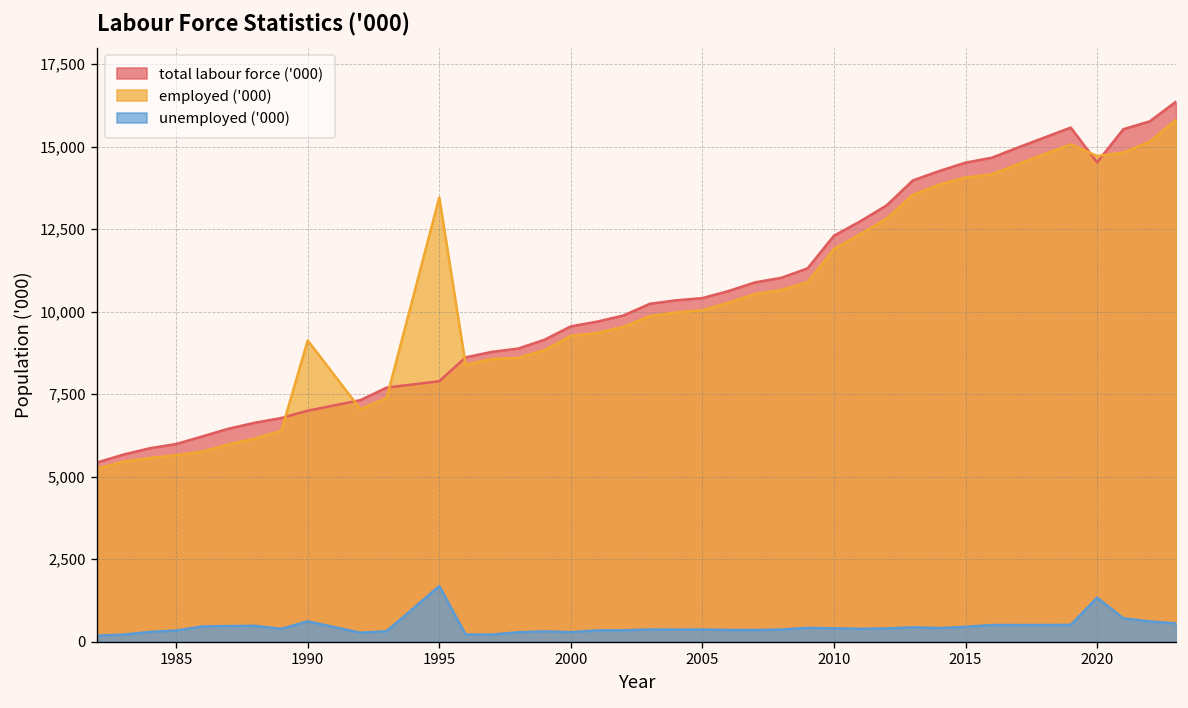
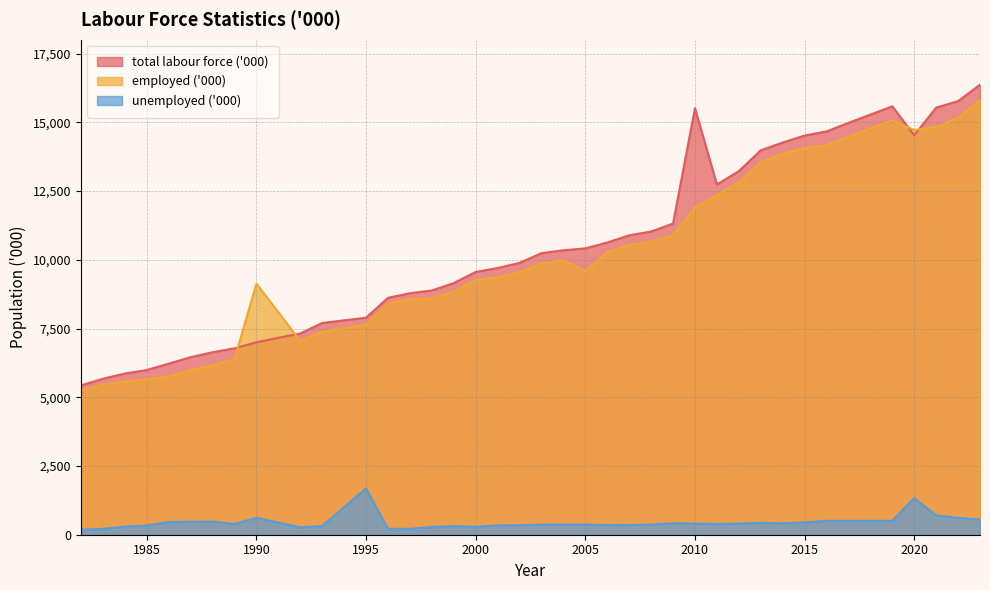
  {
    "total labour force ('000)": {
      "1985": "6,000",
      "1990": "7,000",
      "1995": "7,900",
      "2000": "9,600",
      "2005": "10,400",
-     "2010": "12,300",
+     "2010": "15,500",
      "2015": "14,500",
      "2020": "14,500"
    },
    "employed ('000)": {
      "1985": "5,700",
      "1990": "9,100",
-     "1995": "13,500",
+     "1995": "7,600",
      "2000": "9,300",
-     "2005": "10,000",
+     "2005": "9,600",
      "2010": "11,900",
      "2015": "14,100",
      "2020": "14,700"
    },
    "unemployed ('000)": {
      "1985": "300",
      "1990": "600",
      "1995": "1,700",
      "2000": "300",
      "2005": "400",
      "2010": "400",
      "2015": "500",
      "2020": "1,300"
    }
  }
